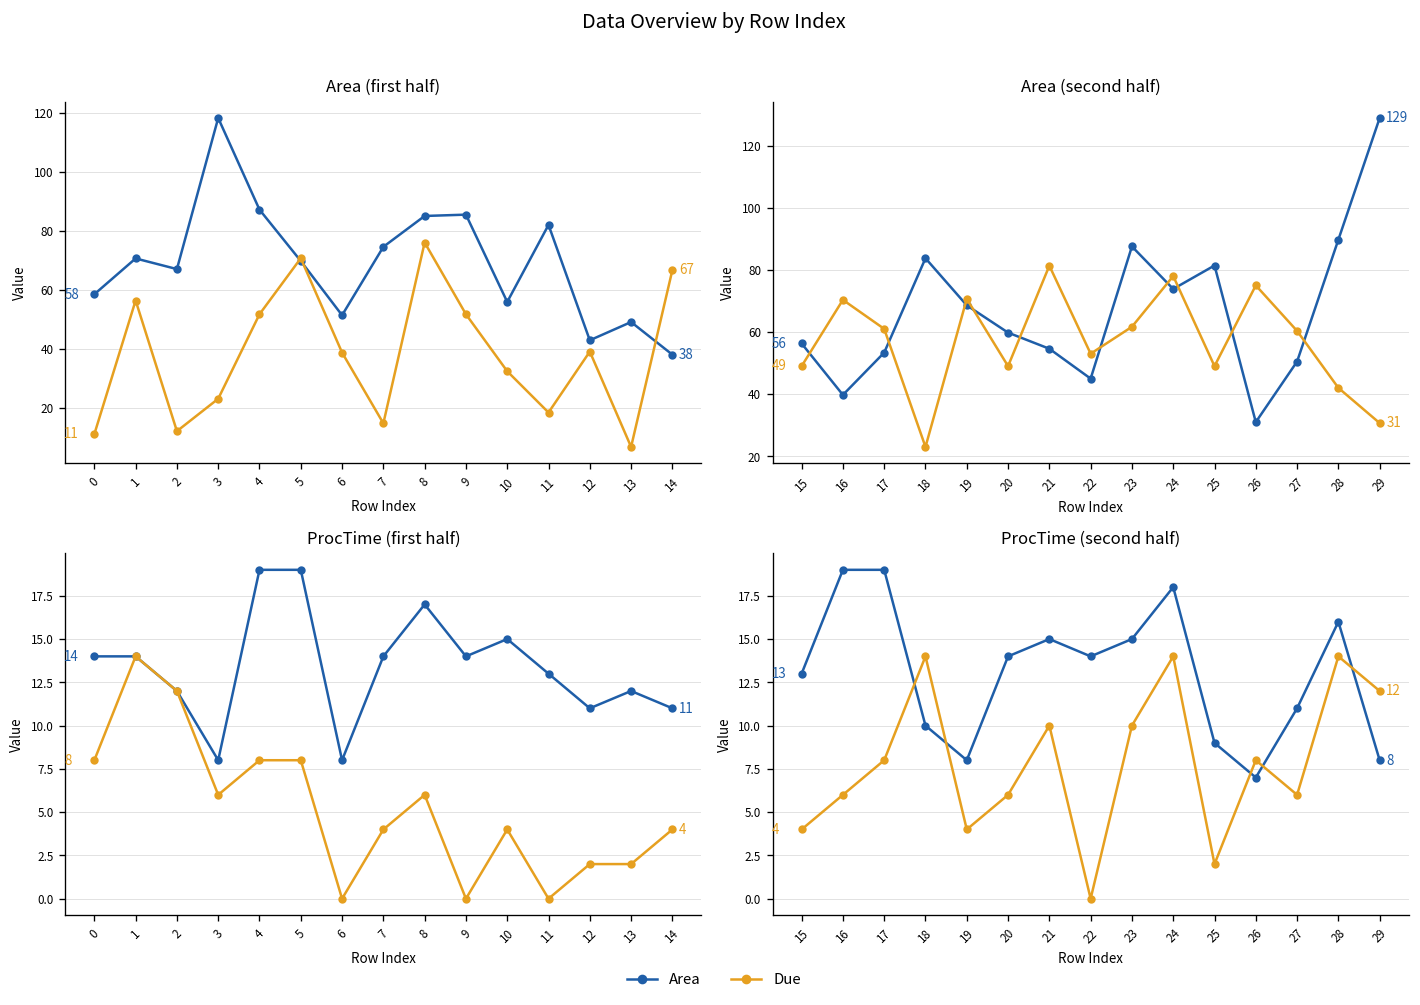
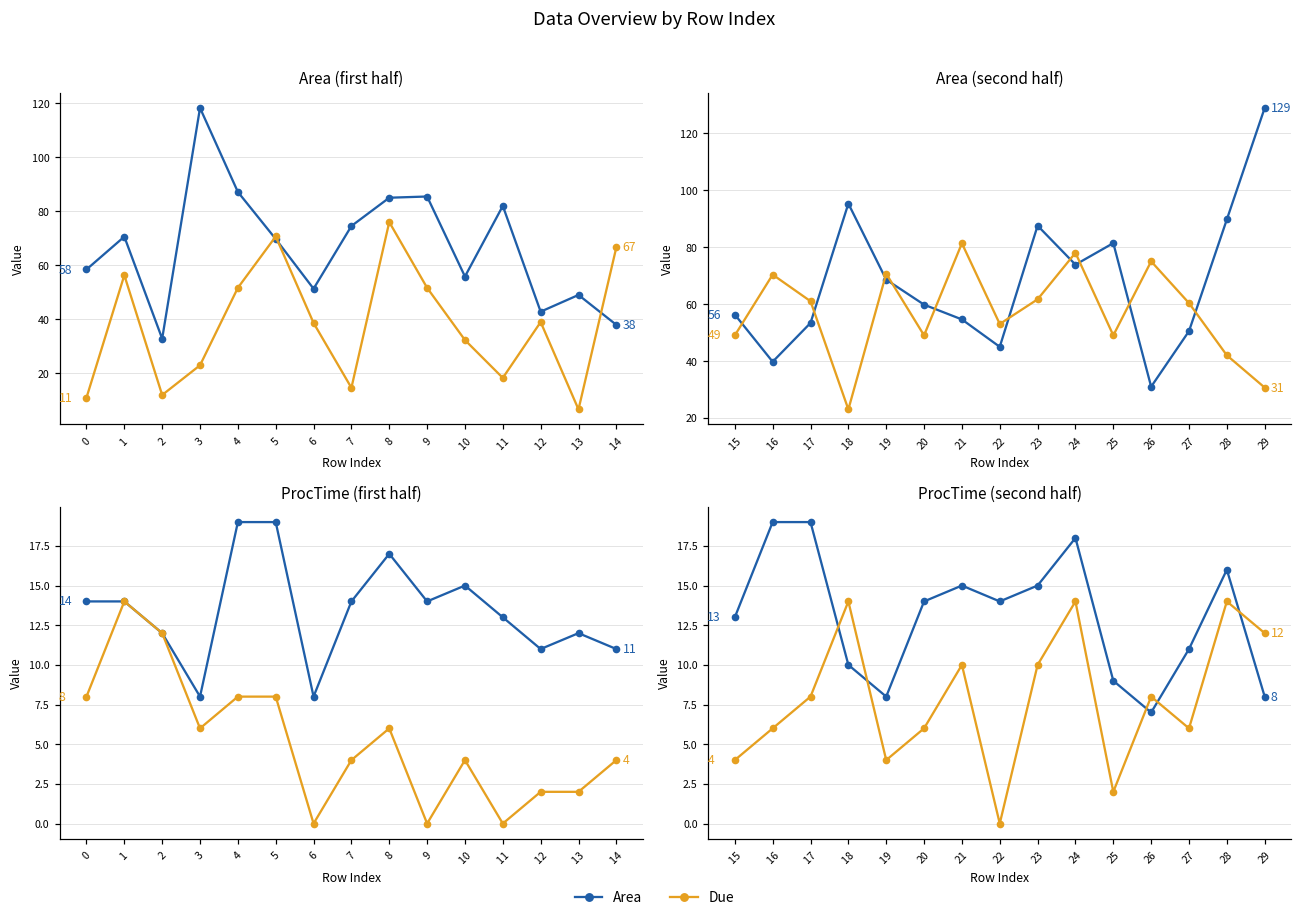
  {
    "Area (first half)": {
      "Area": {
        "1": 71,
-       "2": 67,
+       "2": 33,
        "3": 118,
        "4": 87,
        "6": 51,
        "7": 75,
        "8": 85,
        "9": 85,
        "10": 56,
        "11": 82,
        "12": 43,
        "13": 49
      },
      "Due": {
        "0": 11,
        "14": 67
      }
    },
    "Area (second half)": {
      "Area": {
        "16": 40,
        "17": 53,
-       "18": 84,
+       "18": 95,
        "19": 69,
        "20": 60,
        "21": 55,
        "22": 45,
        "23": 88,
        "24": 74,
        "25": 81,
        "26": 31,
        "27": 50,
        "28": 90
      },
      "Due": {
        "15": 49,
        "29": 31
      }
    }
  }
